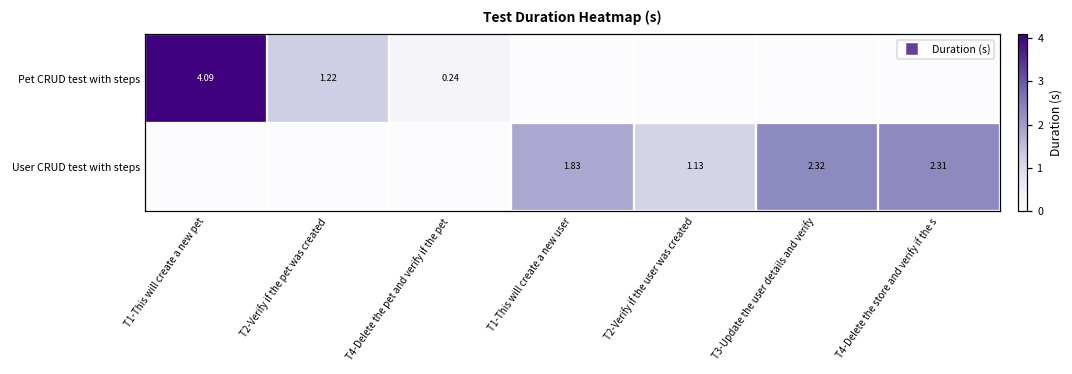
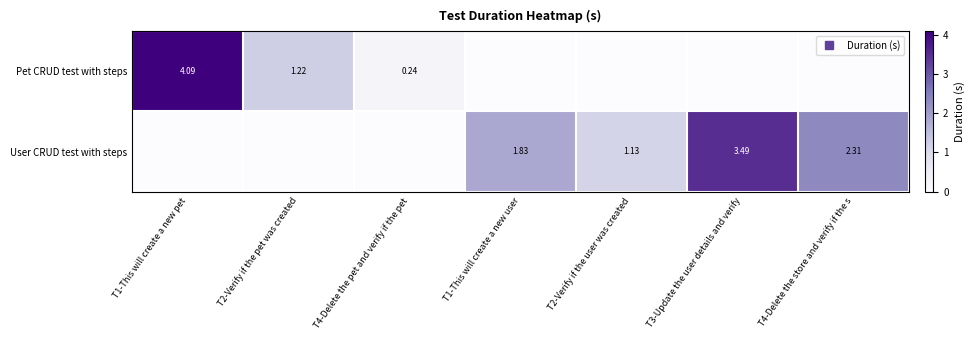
  {
    "Pet CRUD test with steps": {
      "T1-This will create a new pet": 4.09,
      "T2-Verify if the pet was created": 1.22,
      "T4-Delete the pet and verify if the pet": 0.24
    },
    "User CRUD test with steps": {
      "T1-This will create a new user": 1.83,
      "T2-Verify if the user was created": 1.13,
-     "T3-Update the user details and verify": 2.32,
+     "T3-Update the user details and verify": 3.49,
      "T4-Delete the store and verify if the s": 2.31
    }
  }
